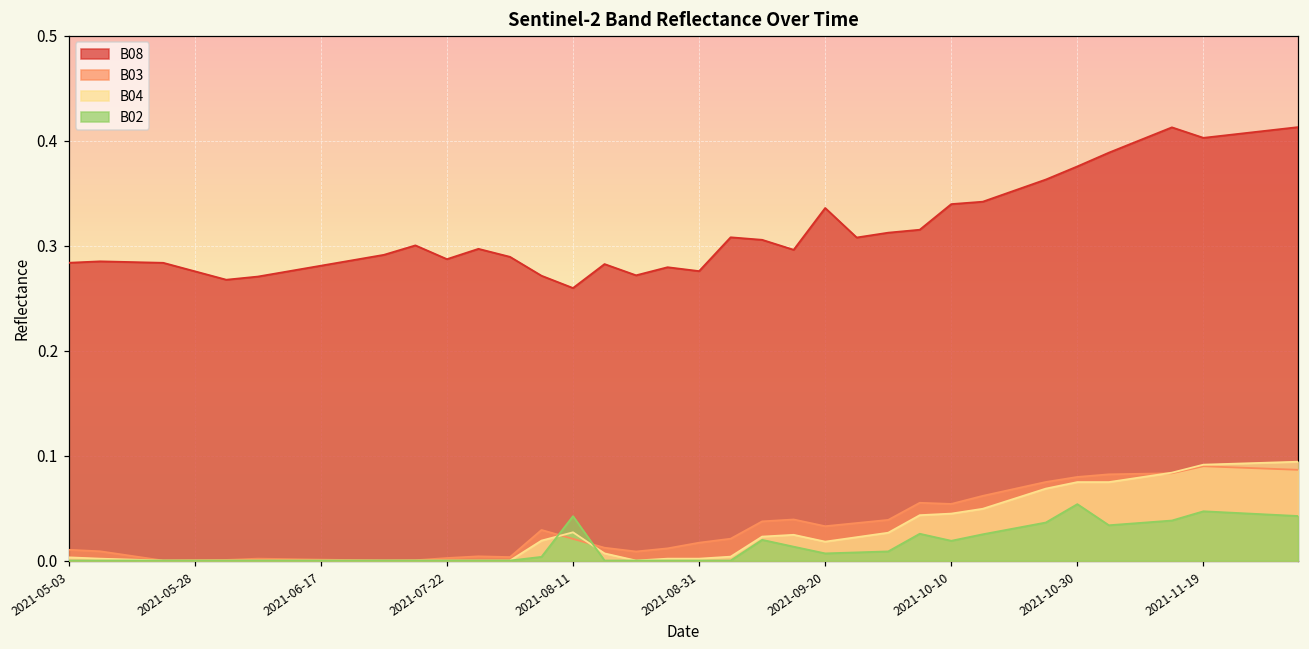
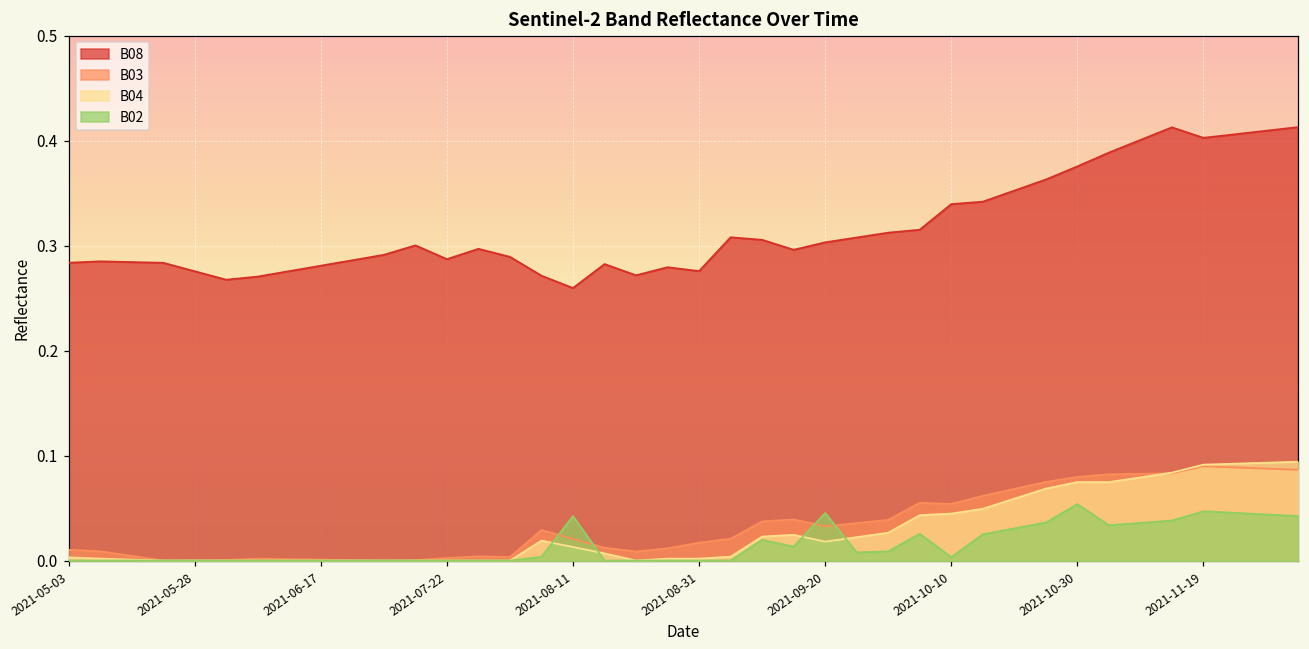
  {
    "B08": {
      "2021-05-03": 0.28,
      "2021-05-28": 0.28,
      "2021-06-17": 0.28,
      "2021-07-22": 0.29,
      "2021-08-11": 0.26,
      "2021-08-31": 0.28,
-     "2021-09-20": 0.34,
+     "2021-09-20": 0.30,
      "2021-10-10": 0.34,
      "2021-10-30": 0.38,
      "2021-11-19": 0.40
    },
    "B03": {
      "2021-05-03": 0.01,
      "2021-08-11": 0.02,
      "2021-08-31": 0.02,
      "2021-09-20": 0.03,
      "2021-10-10": 0.05,
      "2021-10-30": 0.08
    },
    "B04": {
      "2021-05-03": 0.00,
-     "2021-08-11": 0.03,
+     "2021-08-11": 0.01,
      "2021-09-20": 0.02,
      "2021-10-10": 0.04,
      "2021-10-30": 0.07
    },
    "B02": {
      "2021-05-03": 0.00,
      "2021-08-11": 0.04,
-     "2021-09-20": 0.01,
-     "2021-10-10": 0.02,
+     "2021-09-20": 0.05,
+     "2021-10-10": 0.00,
      "2021-10-30": 0.05,
      "2021-11-19": 0.05
    }
  }
